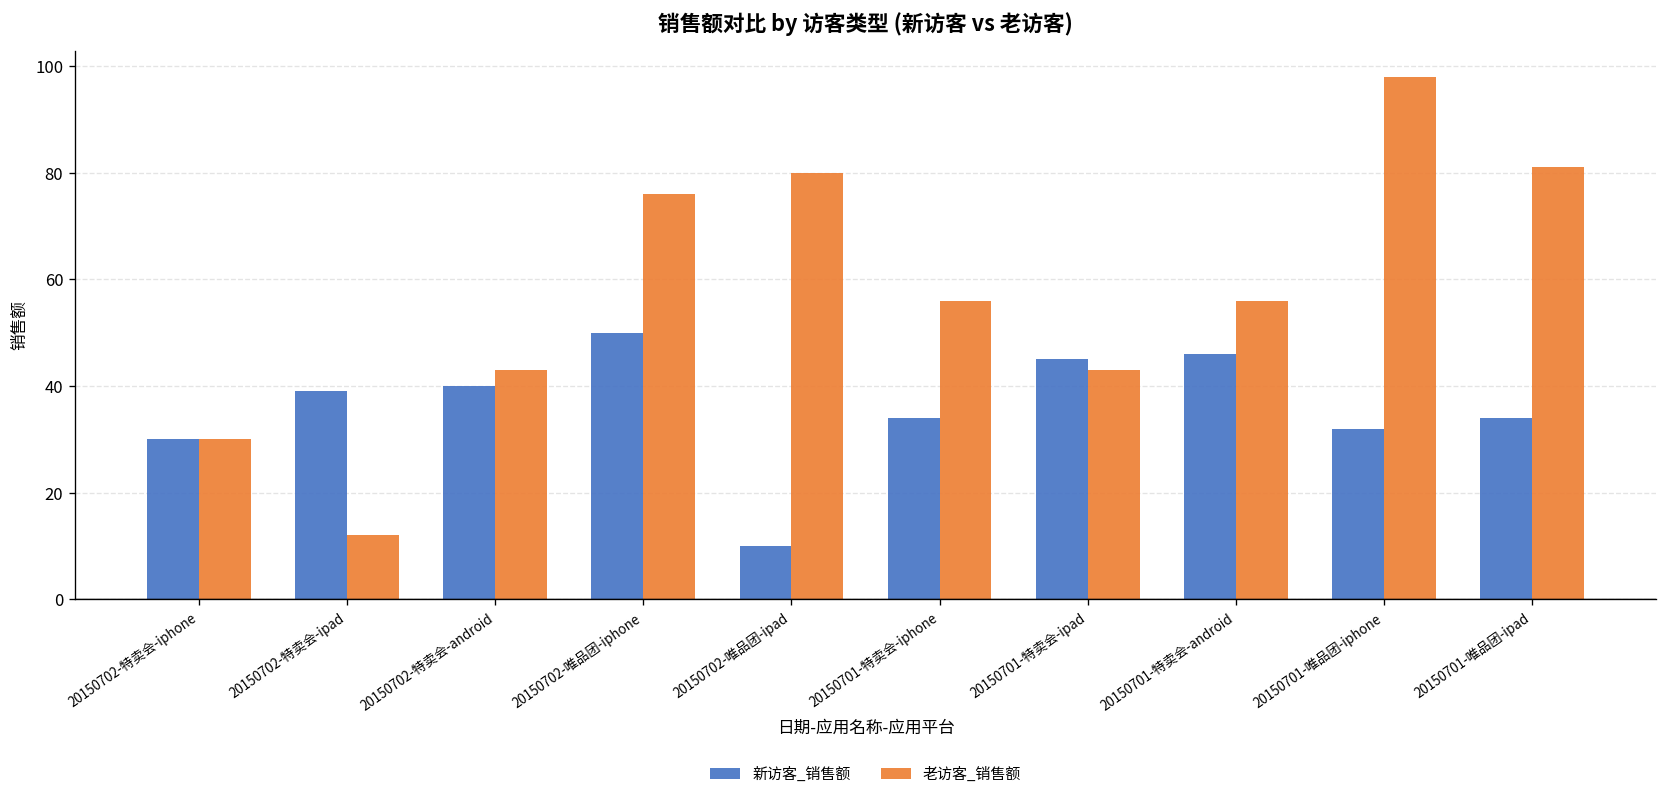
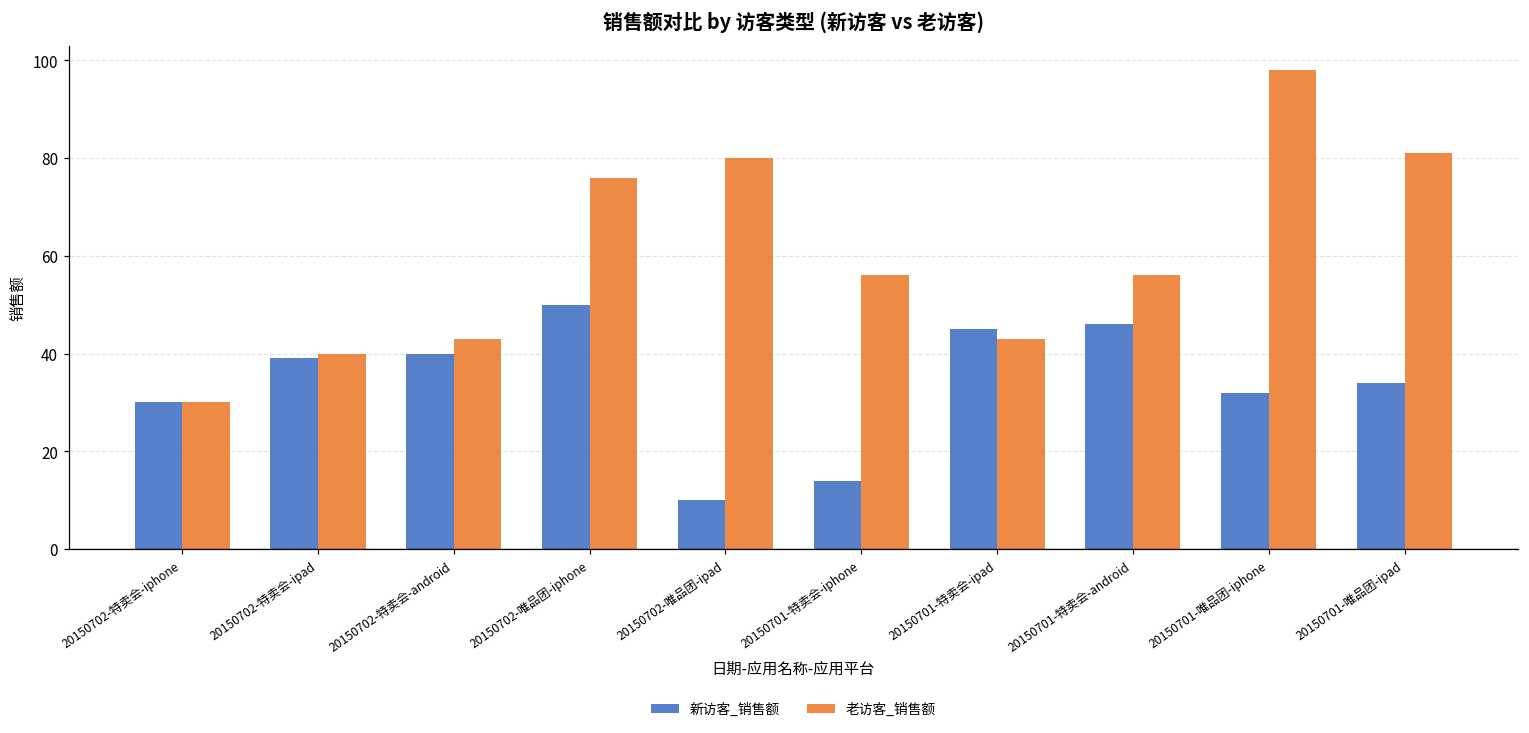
  {
    "新访客_销售额": {
      "20150702-特卖会-iphone": 30,
      "20150702-特卖会-ipad": 39,
      "20150702-特卖会-android": 40,
      "20150702-唯品团-iphone": 50,
      "20150702-唯品团-ipad": 10,
-     "20150701-特卖会-iphone": 34,
+     "20150701-特卖会-iphone": 14,
      "20150701-特卖会-ipad": 45,
      "20150701-特卖会-android": 46,
      "20150701-唯品团-iphone": 32,
      "20150701-唯品团-ipad": 34
    },
    "老访客_销售额": {
      "20150702-特卖会-iphone": 30,
-     "20150702-特卖会-ipad": 12,
+     "20150702-特卖会-ipad": 40,
      "20150702-特卖会-android": 43,
      "20150702-唯品团-iphone": 76,
      "20150702-唯品团-ipad": 80,
      "20150701-特卖会-iphone": 56,
      "20150701-特卖会-ipad": 43,
      "20150701-特卖会-android": 56,
      "20150701-唯品团-iphone": 98,
      "20150701-唯品团-ipad": 81
    }
  }
